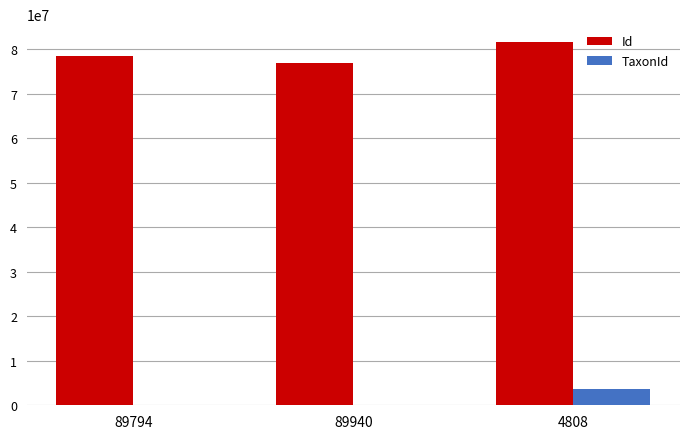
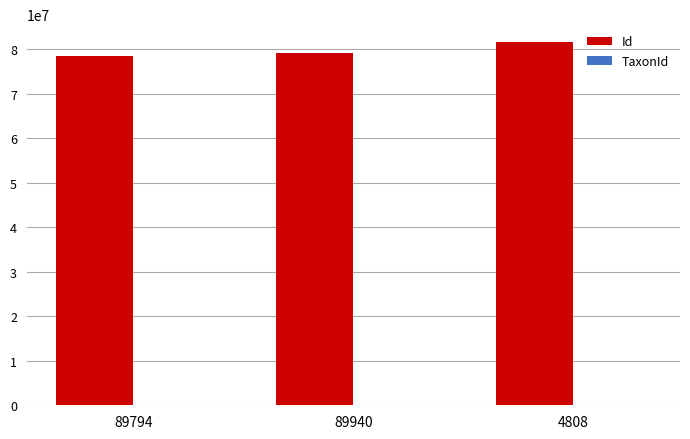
  {
    "Id": {
      "89794": 78000000,
-     "89940": 77000000,
+     "89940": 79000000,
      "4808": 82000000
    },
    "TaxonId": {
-     "4808": 4000000
+     "4808": 0
    }
  }
